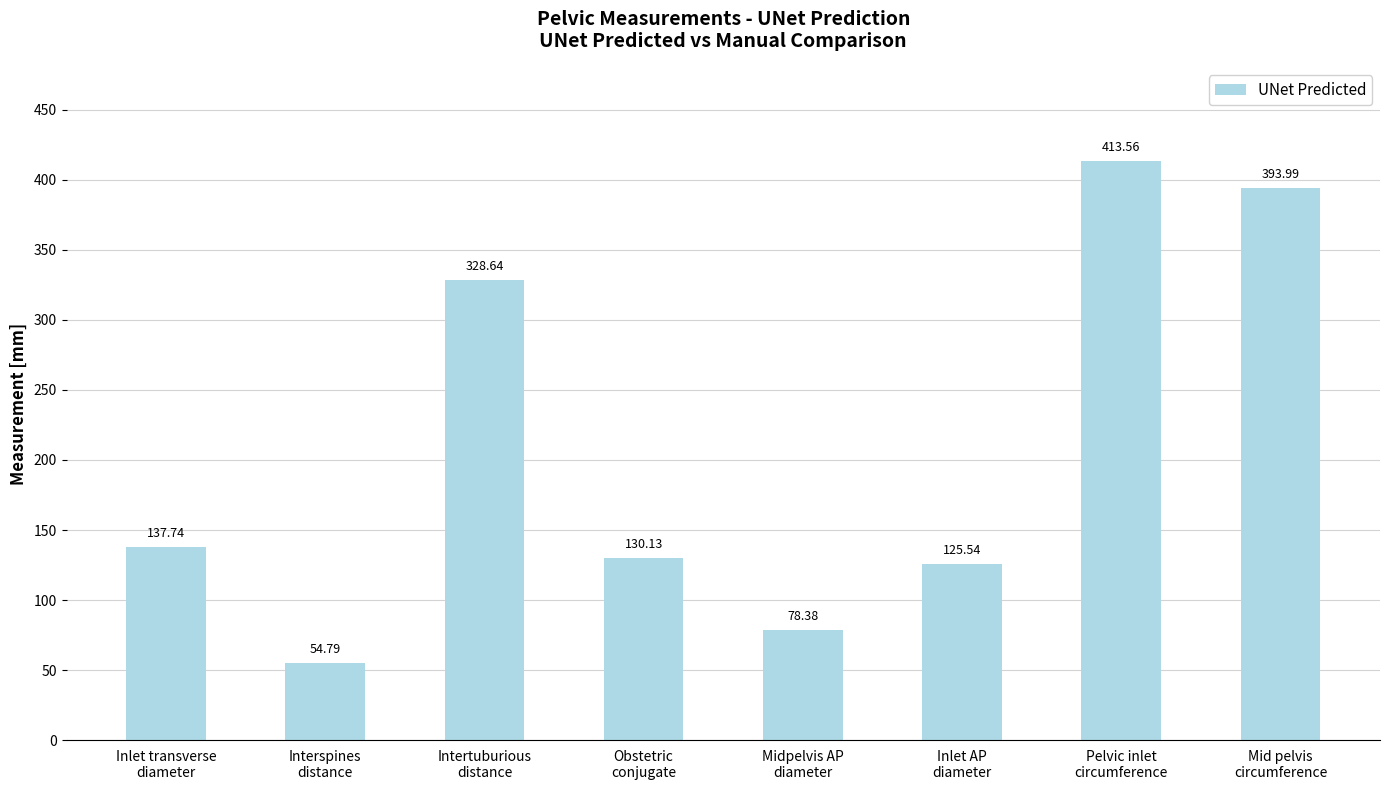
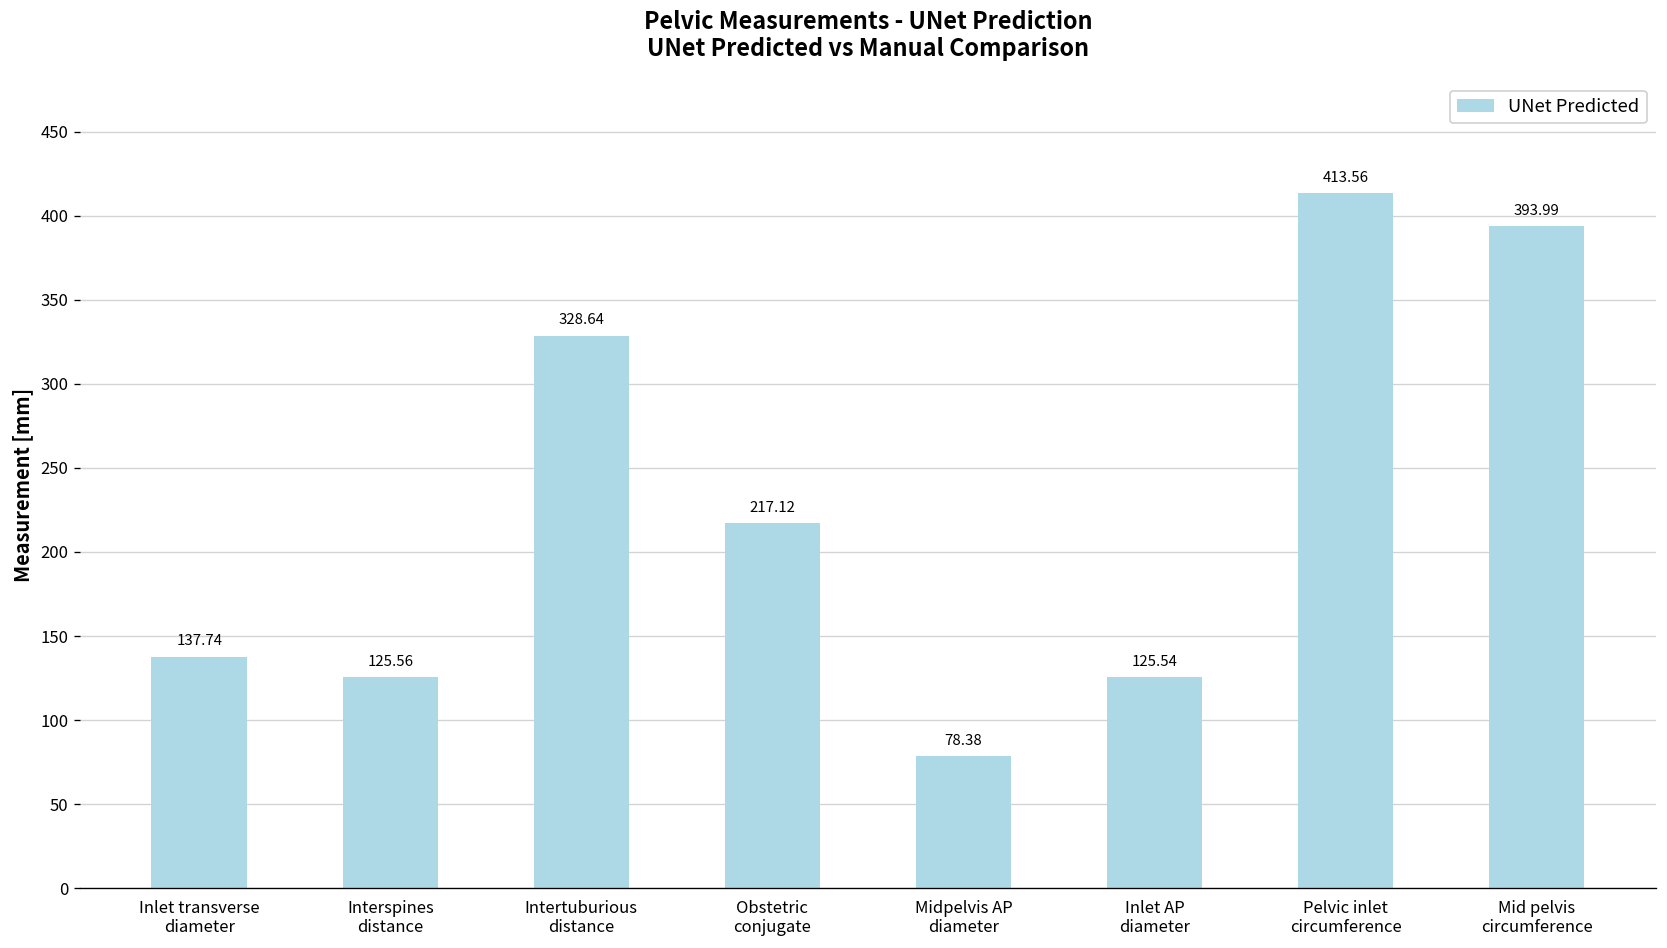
  {
    "Inlet transverse diameter": 137.74,
-   "Interspines distance": 54.79,
+   "Interspines distance": 125.56,
    "Intertuburious distance": 328.64,
-   "Obstetric conjugate": 130.13,
+   "Obstetric conjugate": 217.12,
    "Midpelvis AP diameter": 78.38,
    "Inlet AP diameter": 125.54,
    "Pelvic inlet circumference": 413.56,
    "Mid pelvis circumference": 393.99
  }
